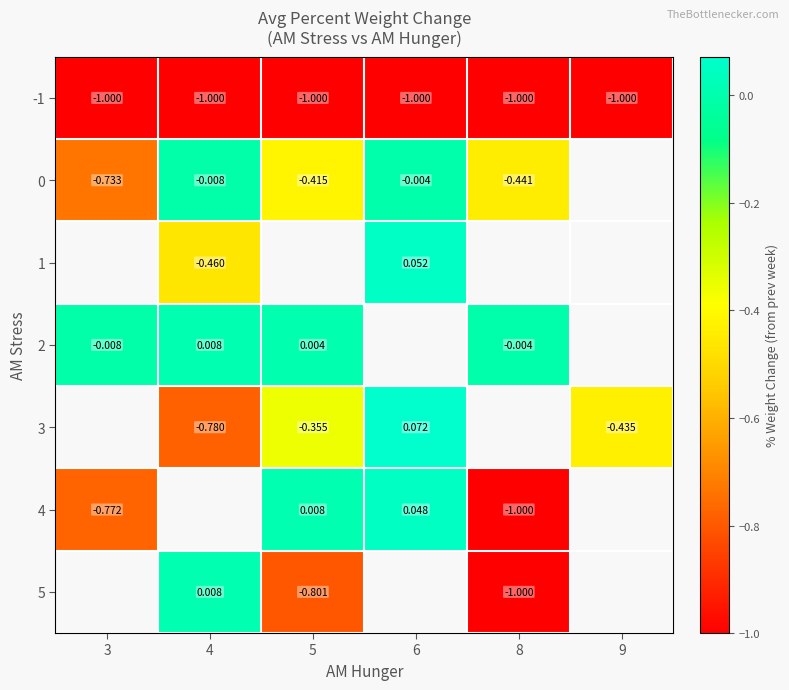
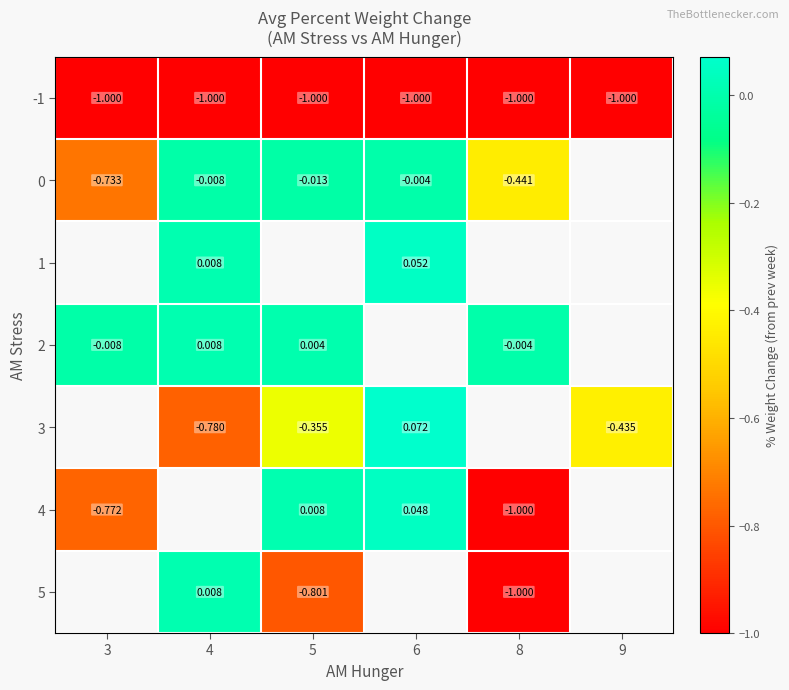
  {
    "0": {
-     "5": -0.415
+     "5": -0.013
    },
    "1": {
-     "4": -0.460
+     "4": 0.008
    }
  }
